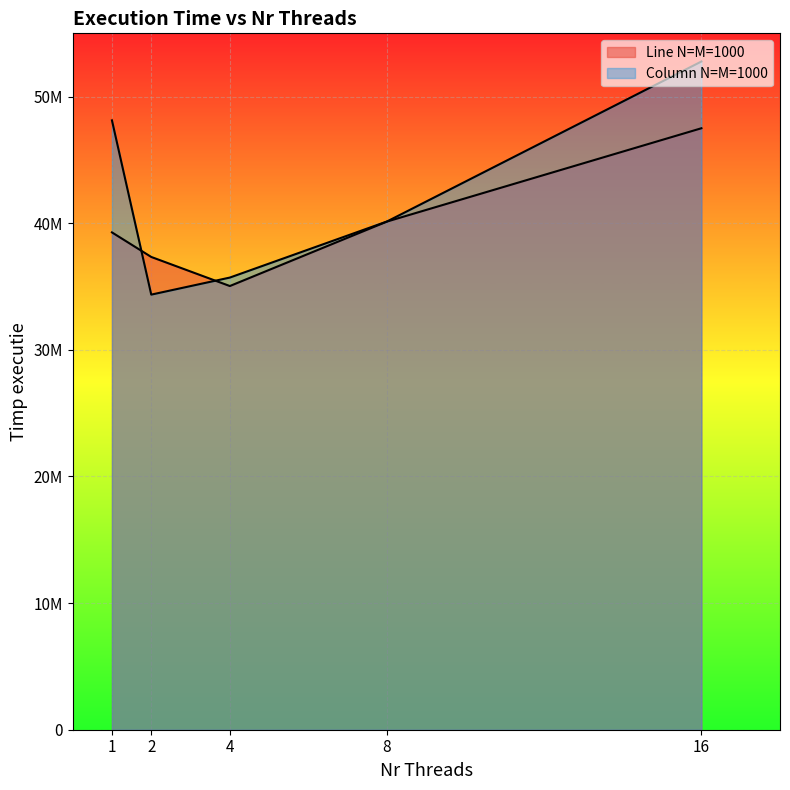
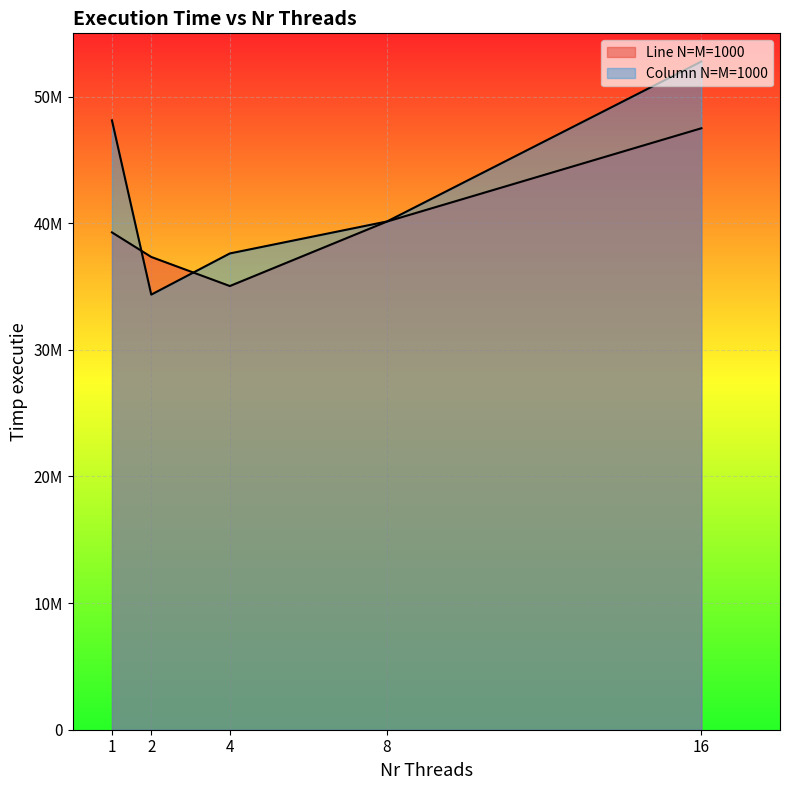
  {
    "Line N=M=1000": {
      "1": 39300000,
      "2": 37300000,
      "4": 35000000,
      "16": 47500000
    },
    "Column N=M=1000": {
      "1": 48100000,
      "2": 34400000,
-     "4": 35700000
+     "4": 37600000
    }
  }
